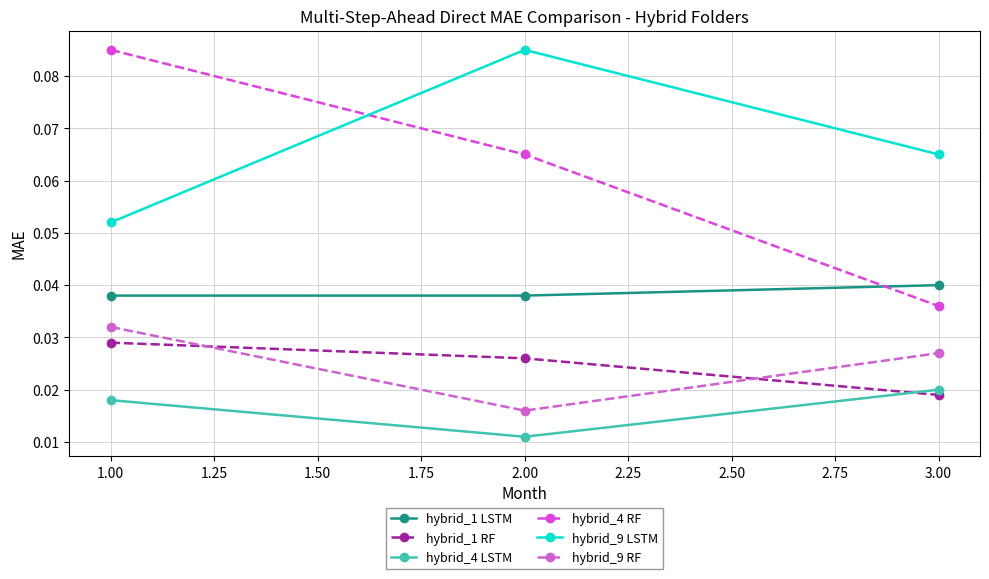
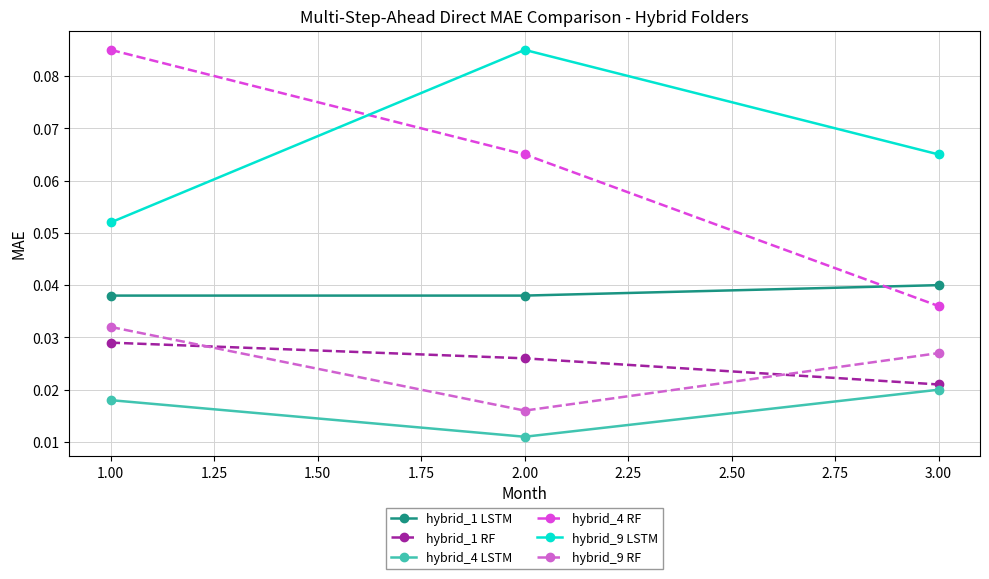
  {
    "hybrid_1 LSTM": {
      "1.00": 0.038,
      "2.00": 0.038,
      "3.00": 0.040
    },
    "hybrid_1 RF": {
      "1.00": 0.029,
      "2.00": 0.026,
-     "3.00": 0.019
+     "3.00": 0.021
    },
    "hybrid_4 LSTM": {
      "1.00": 0.018,
      "2.00": 0.011,
      "3.00": 0.020
    },
    "hybrid_9 LSTM": {
      "1.00": 0.052,
      "2.00": 0.085,
      "3.00": 0.065
    }
  }
